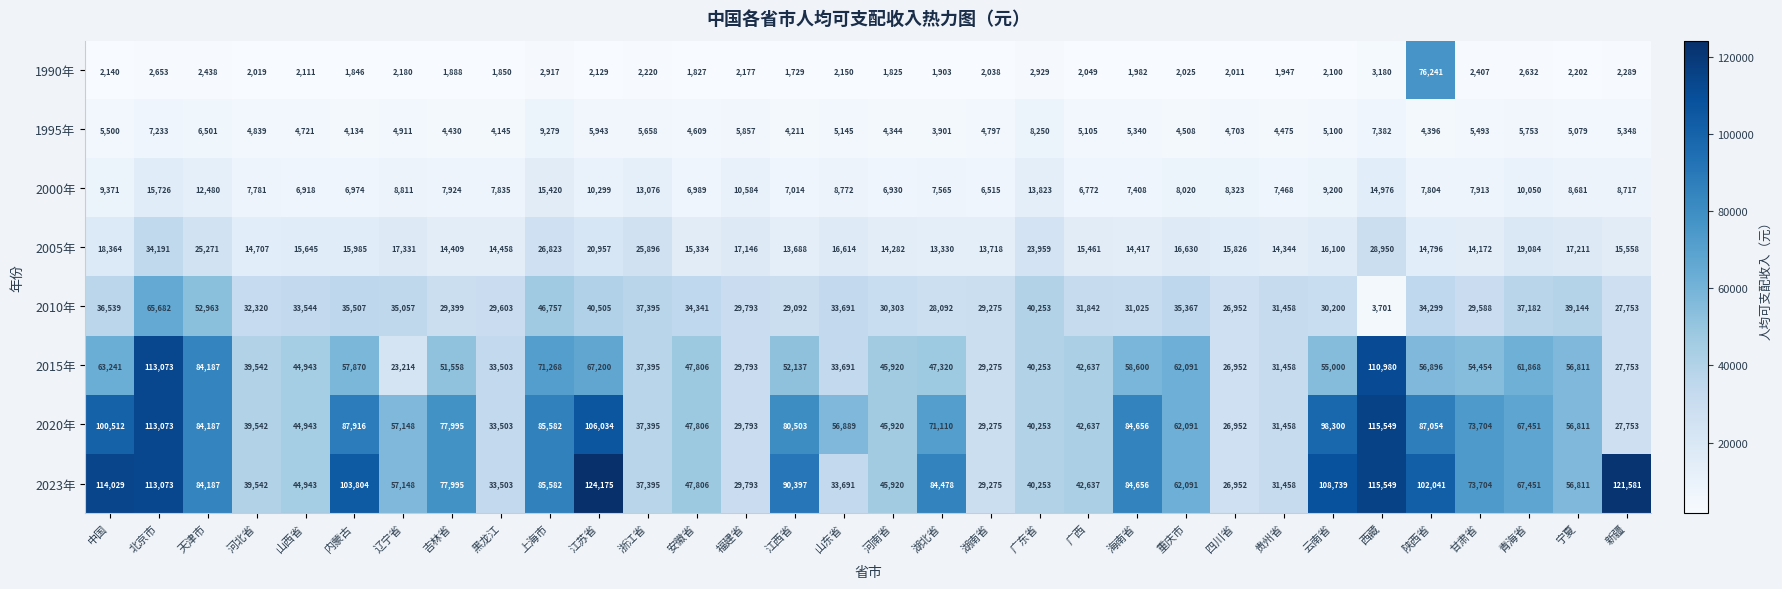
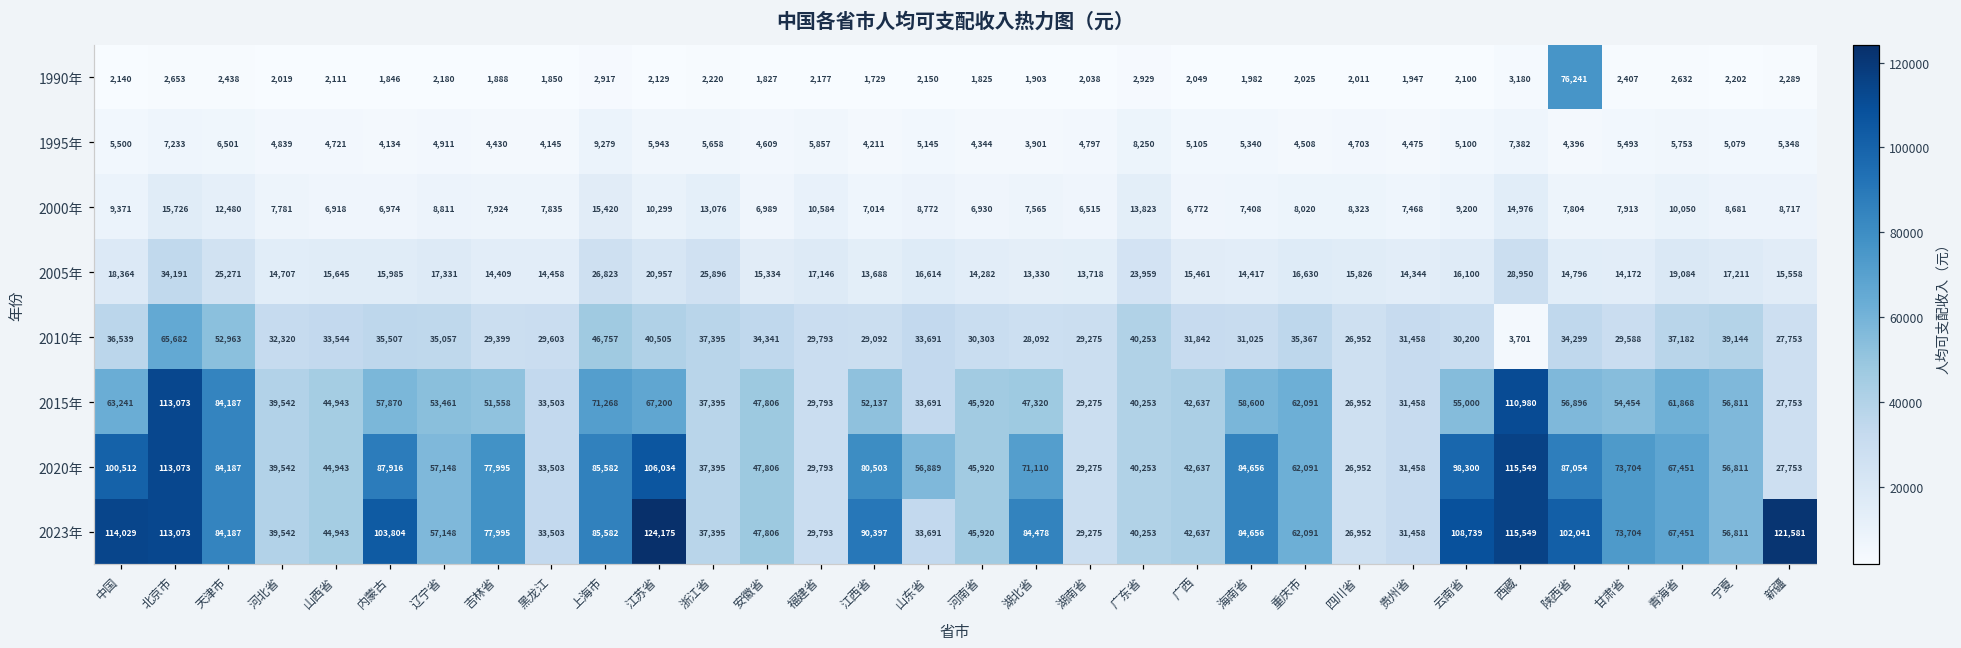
  {
    "2015年": {
      "中国": "63,241",
      "北京市": "113,073",
      "天津市": "84,187",
      "河北省": "39,542",
      "山西省": "44,943",
      "内蒙古": "57,870",
-     "辽宁省": "23,214",
+     "辽宁省": "53,461",
      "吉林省": "51,558",
      "黑龙江": "33,503",
      "上海市": "71,268",
      "江苏省": "67,200",
      "浙江省": "37,395",
      "安徽省": "47,806",
      "福建省": "29,793",
      "江西省": "52,137",
      "山东省": "33,691",
      "河南省": "45,920",
      "湖北省": "47,320",
      "湖南省": "29,275",
      "广东省": "40,253",
      "广西": "42,637",
      "海南省": "58,600",
      "重庆市": "62,091",
      "四川省": "26,952",
      "贵州省": "31,458",
      "云南省": "55,000",
      "西藏": "110,980",
      "陕西省": "56,896",
      "甘肃省": "54,454",
      "青海省": "61,868",
      "宁夏": "56,811",
      "新疆": "27,753"
    }
  }
